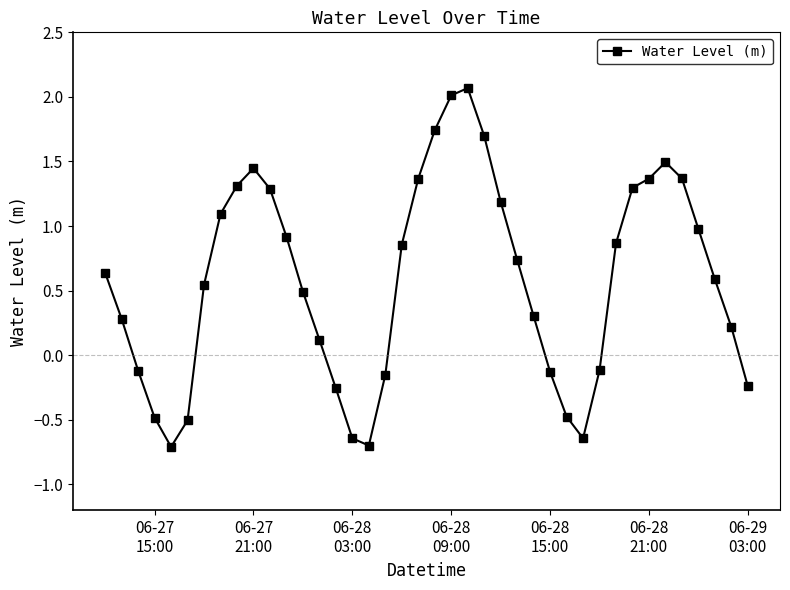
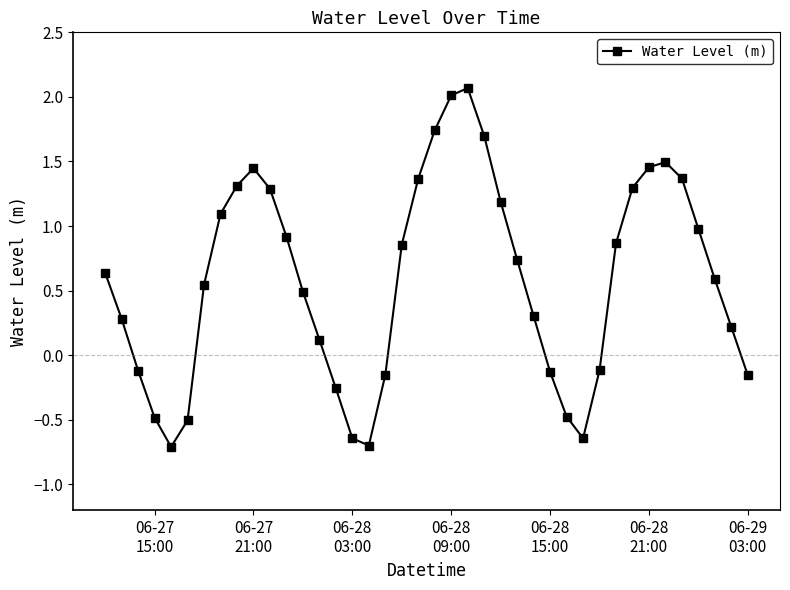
  {
    "06-27 15:00": -0.48,
    "06-27 21:00": 1.45,
    "06-28 03:00": -0.64,
    "06-28 09:00": 2.01,
    "06-28 15:00": -0.13,
-   "06-28 21:00": 1.37,
-   "06-29 03:00": -0.24
+   "06-28 21:00": 1.46,
+   "06-29 03:00": -0.16
  }
